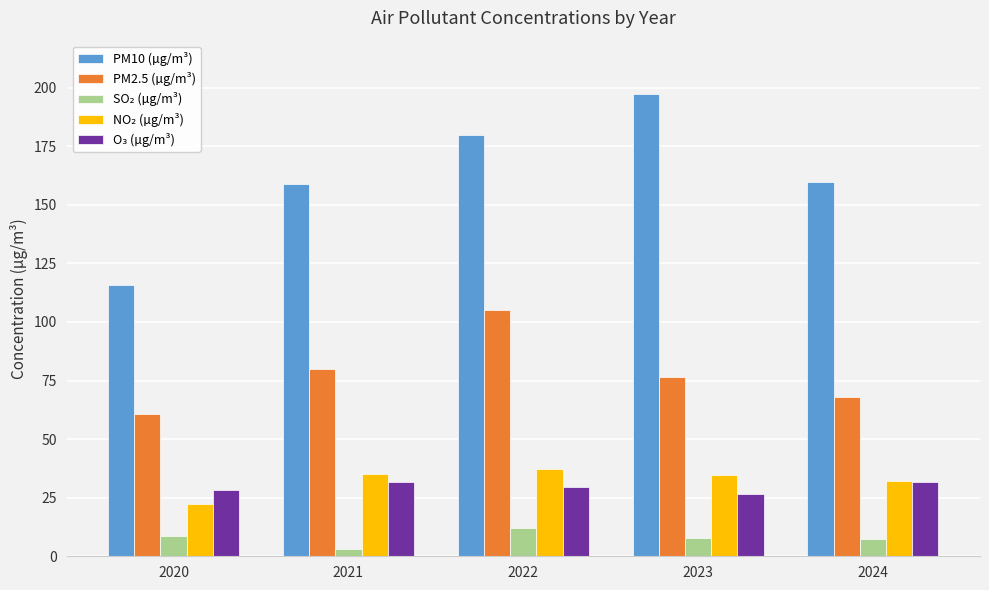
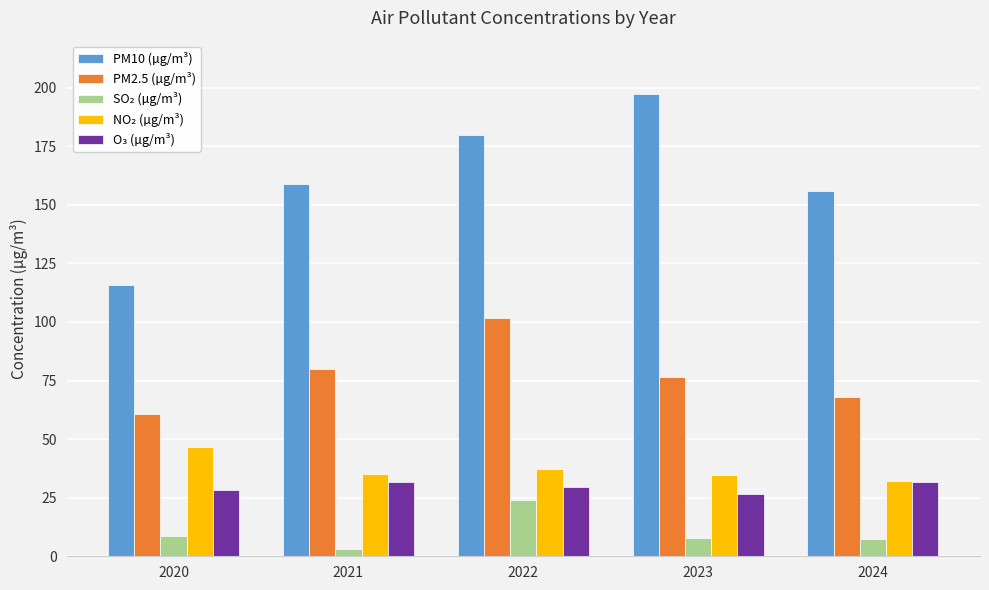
  {
    "PM10 (µg/m³)": {
      "2020": 116,
      "2021": 159,
      "2022": 180,
      "2023": 197,
-     "2024": 160
+     "2024": 156
    },
    "PM2.5 (µg/m³)": {
      "2020": 61,
      "2021": 80,
-     "2022": 105,
+     "2022": 102,
      "2023": 77,
      "2024": 68
    },
    "SO₂ (µg/m³)": {
      "2020": 9,
      "2021": 3,
-     "2022": 12,
+     "2022": 24,
      "2023": 8,
      "2024": 8
    },
    "NO₂ (µg/m³)": {
-     "2020": 22,
+     "2020": 47,
      "2021": 35,
      "2022": 37,
      "2023": 35,
      "2024": 32
    },
    "O₃ (µg/m³)": {
      "2020": 28,
      "2021": 32,
      "2022": 29,
      "2023": 26,
      "2024": 32
    }
  }
